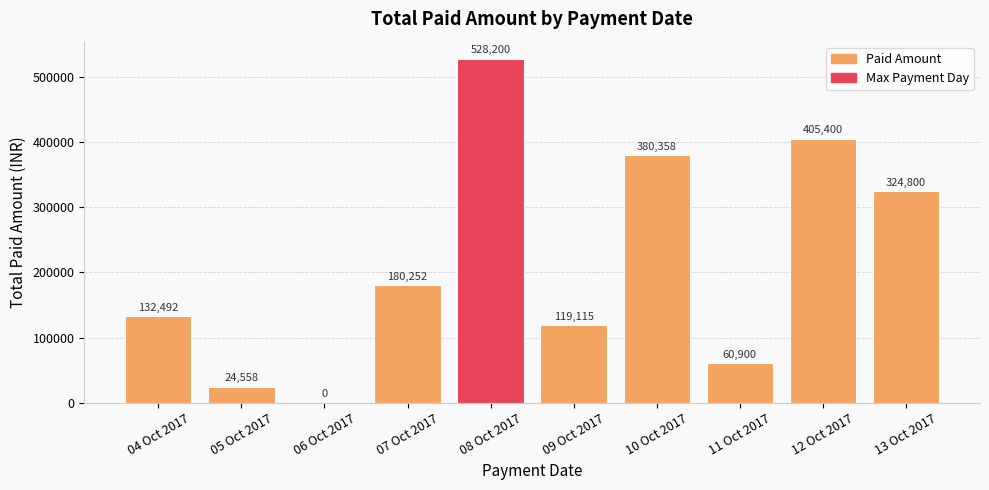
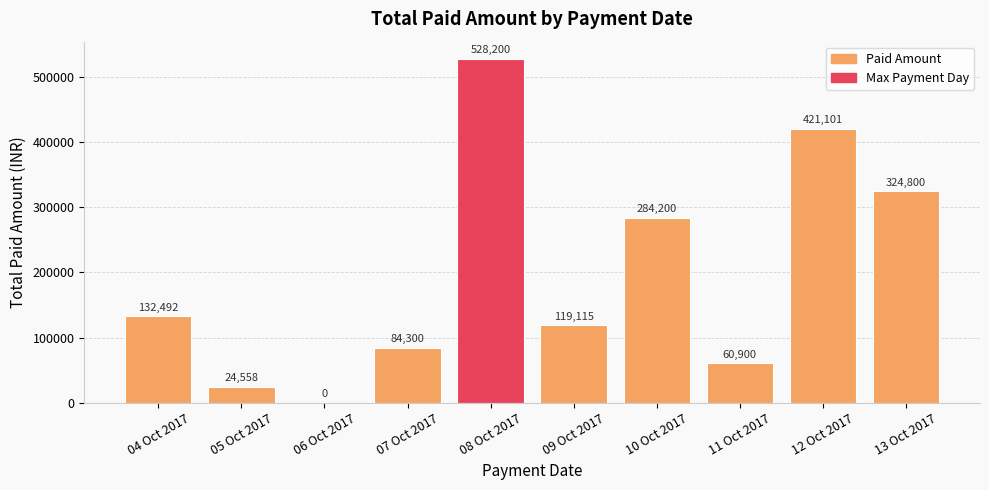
  {
    "04 Oct 2017": "132,492",
    "05 Oct 2017": "24,558",
    "06 Oct 2017": "0",
-   "07 Oct 2017": "180,252",
+   "07 Oct 2017": "84,300",
    "08 Oct 2017": "528,200",
    "09 Oct 2017": "119,115",
-   "10 Oct 2017": "380,358",
+   "10 Oct 2017": "284,200",
    "11 Oct 2017": "60,900",
-   "12 Oct 2017": "405,400",
+   "12 Oct 2017": "421,101",
    "13 Oct 2017": "324,800"
  }
